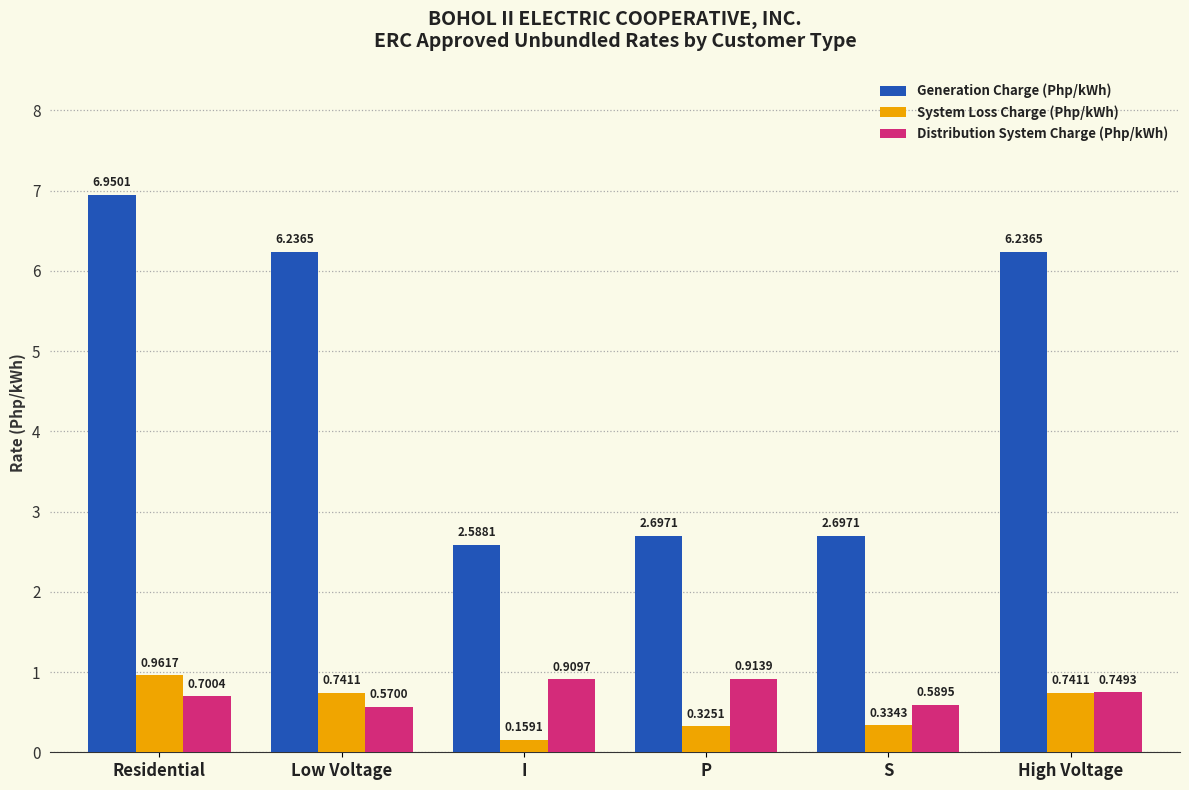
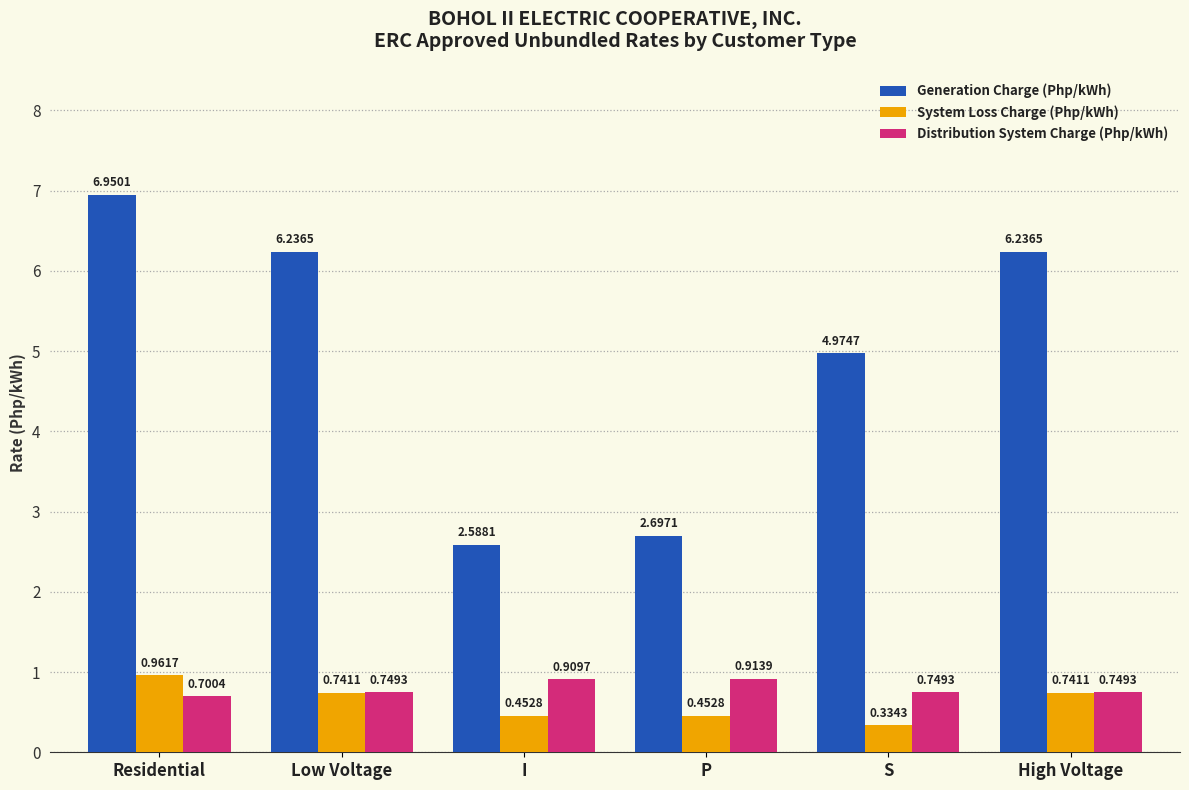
  {
    "Generation Charge (Php/kWh)": {
      "Residential": 6.9501,
      "Low Voltage": 6.2365,
      "I": 2.5881,
      "P": 2.6971,
-     "S": 2.6971,
+     "S": 4.9747,
      "High Voltage": 6.2365
    },
    "System Loss Charge (Php/kWh)": {
      "Residential": 0.9617,
      "Low Voltage": 0.7411,
-     "I": 0.1591,
-     "P": 0.3251,
+     "I": 0.4528,
+     "P": 0.4528,
      "S": 0.3343,
      "High Voltage": 0.7411
    },
    "Distribution System Charge (Php/kWh)": {
      "Residential": 0.7004,
-     "Low Voltage": 0.5700,
+     "Low Voltage": 0.7493,
      "I": 0.9097,
      "P": 0.9139,
-     "S": 0.5895,
+     "S": 0.7493,
      "High Voltage": 0.7493
    }
  }
